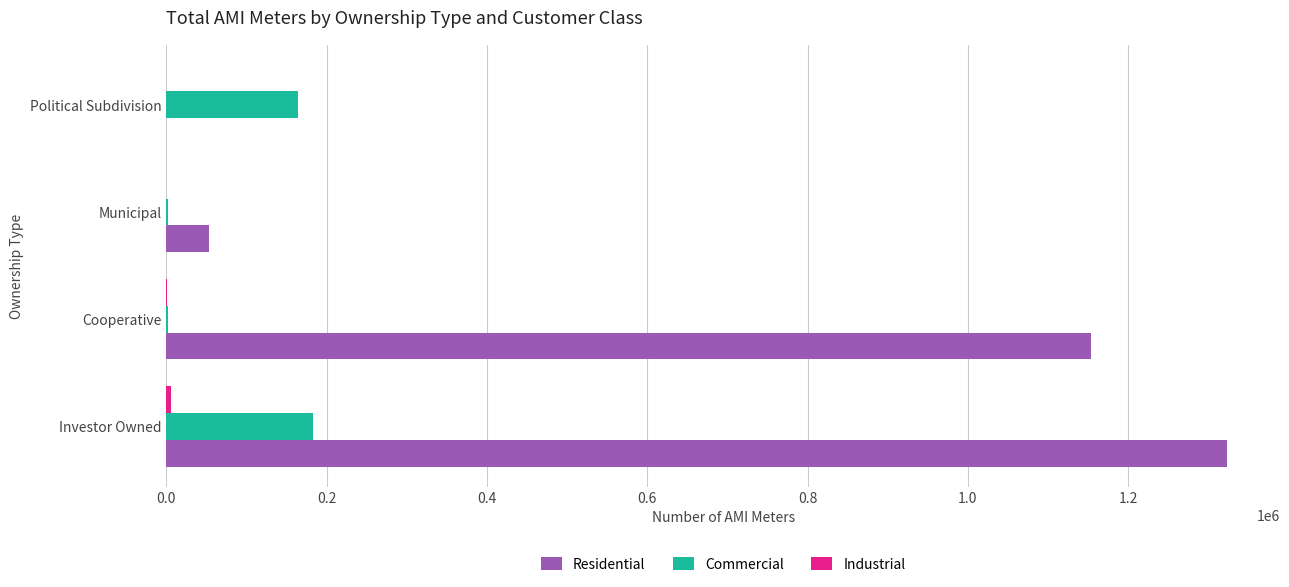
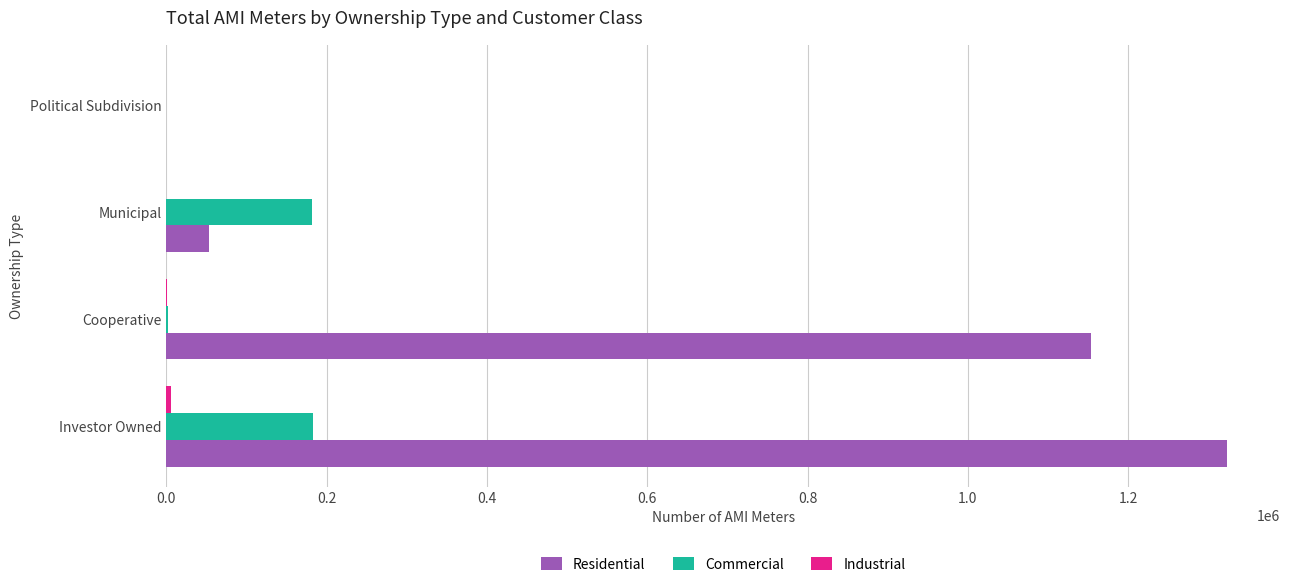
  {
    "Residential": {
      "Municipal": 50000,
      "Cooperative": 1150000,
      "Investor Owned": 1320000
    },
    "Commercial": {
-     "Political Subdivision": 160000,
-     "Municipal": 0,
+     "Political Subdivision": 0,
+     "Municipal": 180000,
      "Investor Owned": 180000
    },
    "Industrial": {
      "Political Subdivision": 0,
      "Investor Owned": 10000
    }
  }
